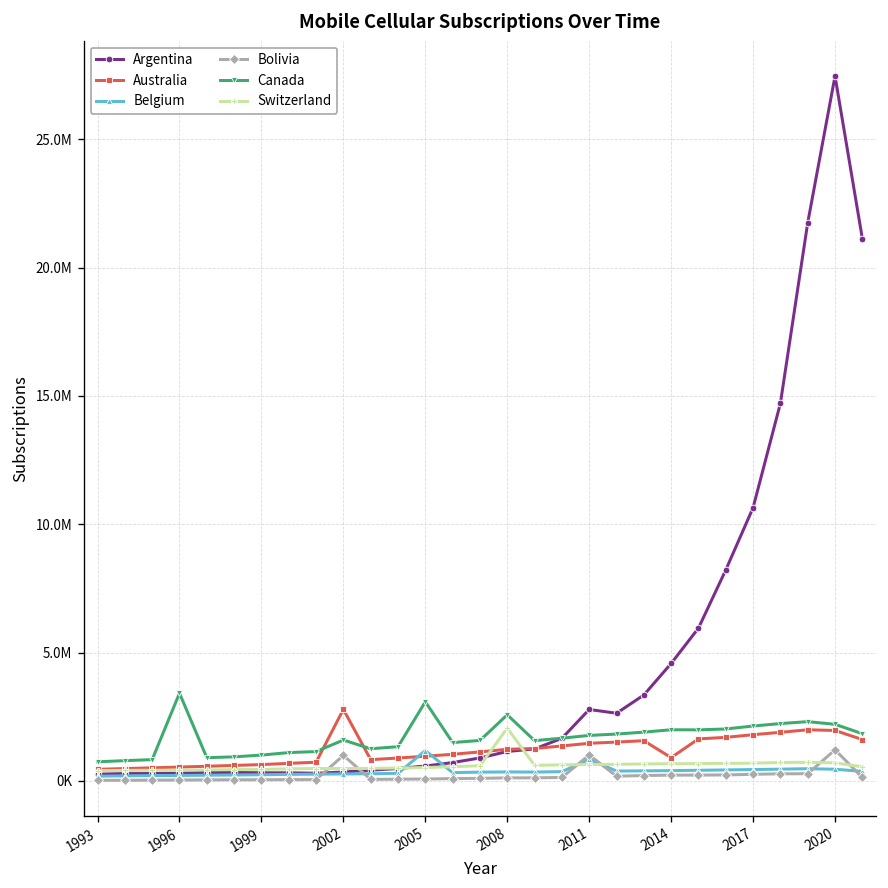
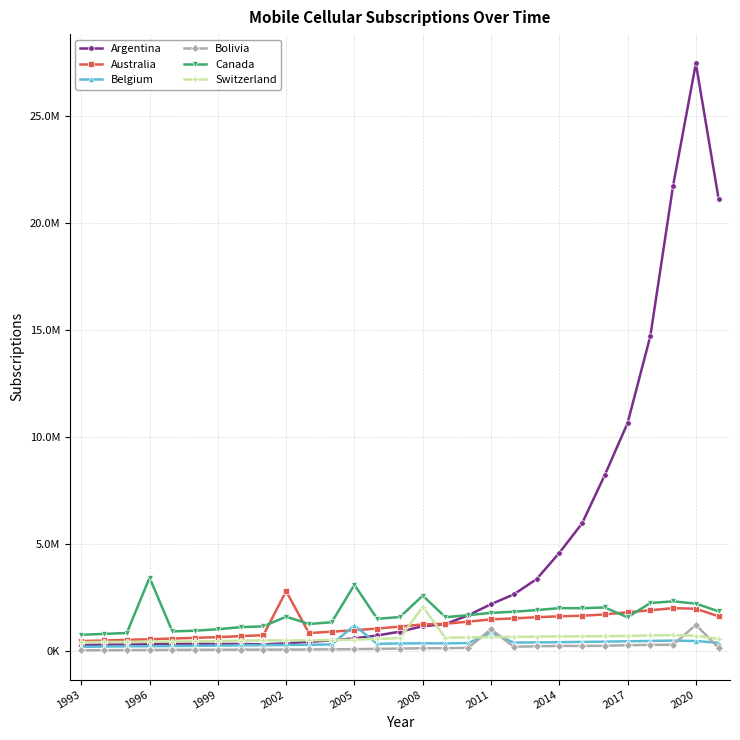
  {
    "Argentina": {
-     "2011": 2800000,
+     "2011": 2200000,
      "2014": 4600000,
      "2017": 10600000,
      "2020": 27500000
    },
    "Australia": {
      "1996": 500000,
      "1999": 600000,
      "2002": 2800000,
      "2005": 1000000,
      "2011": 1500000,
-     "2014": 900000,
+     "2014": 1600000,
      "2017": 1800000,
      "2020": 2000000
    },
    "Belgium": {
      "2005": 1200000,
      "2008": 400000,
      "2011": 800000,
      "2014": 400000,
      "2017": 400000,
      "2020": 500000
    },
    "Bolivia": {
      "1993": 0,
      "1996": 0,
      "1999": 0,
-     "2002": 1000000,
+     "2002": 100000,
      "2005": 100000,
      "2008": 100000,
      "2011": 1000000,
      "2014": 200000,
      "2017": 300000,
      "2020": 1200000
    },
    "Canada": {
      "1993": 700000,
      "1996": 3400000,
      "1999": 1000000,
      "2002": 1600000,
      "2005": 3100000,
      "2008": 2600000,
      "2011": 1800000,
      "2014": 2000000,
-     "2017": 2100000,
+     "2017": 1600000,
      "2020": 2200000
    },
    "Switzerland": {
      "1999": 400000,
      "2002": 500000,
      "2008": 2100000,
      "2011": 600000,
      "2014": 700000,
      "2017": 700000,
      "2020": 700000
    }
  }
